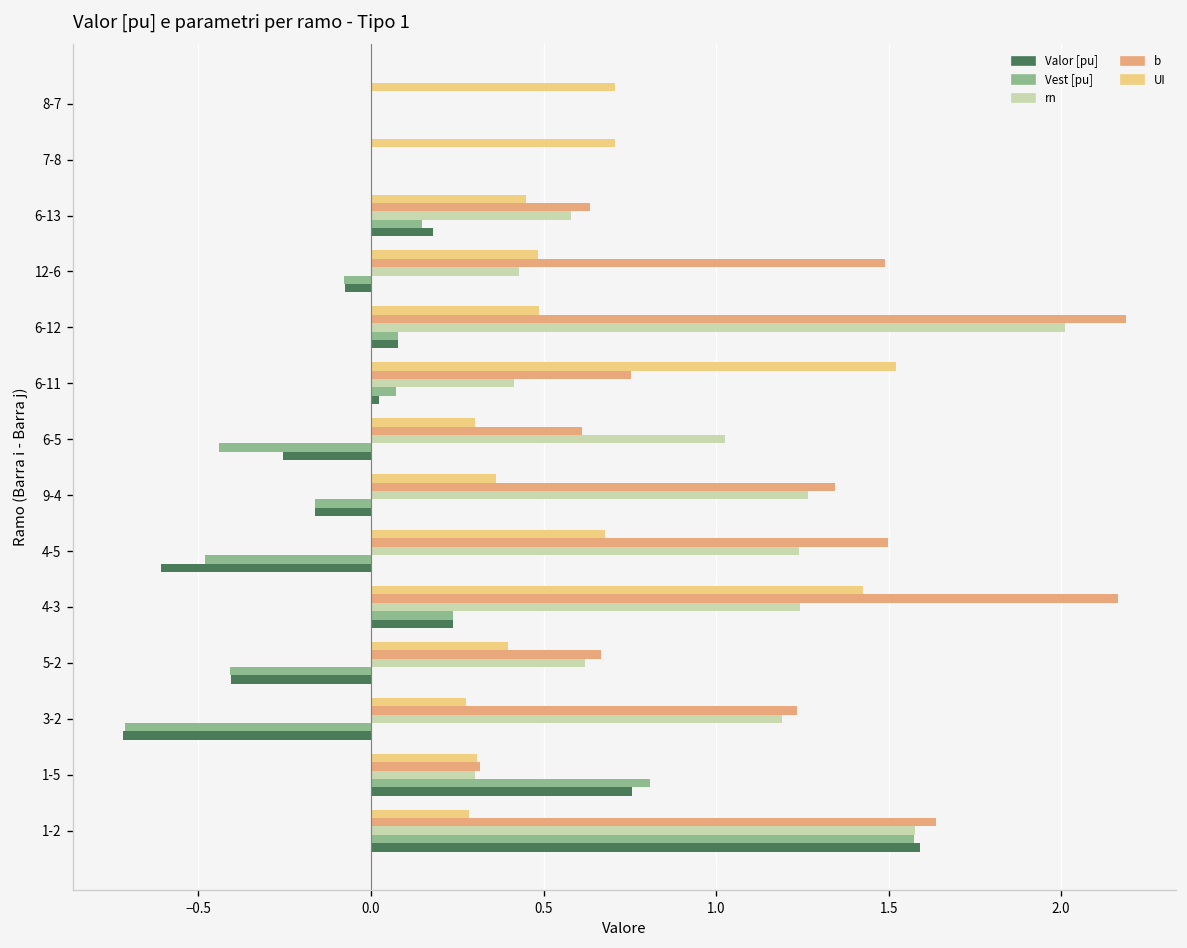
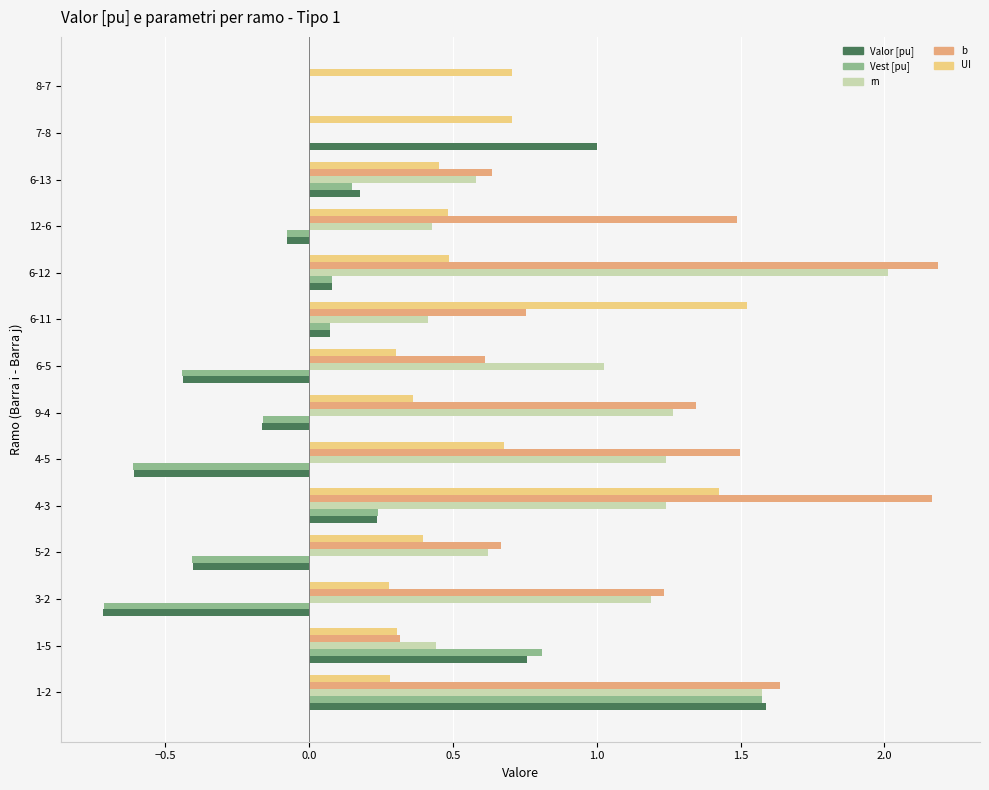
  {
    "Valor [pu]": {
-     "7-8": 0,
+     "7-8": 1,
      "6-13": 0.18,
      "12-6": -0.08,
      "6-12": 0.08,
-     "6-11": 0.02,
-     "6-5": -0.25,
+     "6-11": 0.07,
+     "6-5": -0.44,
      "9-4": -0.16,
      "4-5": -0.61,
      "4-3": 0.24,
      "5-2": -0.41,
      "3-2": -0.72,
      "1-5": 0.76,
      "1-2": 1.59
    },
    "Vest [pu]": {
      "6-13": 0.15,
      "12-6": -0.08,
      "6-12": 0.08,
      "6-11": 0.07,
      "6-5": -0.44,
      "9-4": -0.16,
-     "4-5": -0.48,
+     "4-5": -0.61,
      "4-3": 0.24,
      "5-2": -0.41,
      "3-2": -0.71,
      "1-5": 0.81,
      "1-2": 1.57
    },
    "rn": {
      "6-13": 0.58,
      "12-6": 0.43,
      "6-12": 2.01,
      "6-11": 0.41,
      "6-5": 1.03,
      "9-4": 1.27,
      "4-5": 1.24,
      "4-3": 1.24,
      "5-2": 0.62,
      "3-2": 1.19,
-     "1-5": 0.30,
+     "1-5": 0.44,
      "1-2": 1.58
    }
  }
